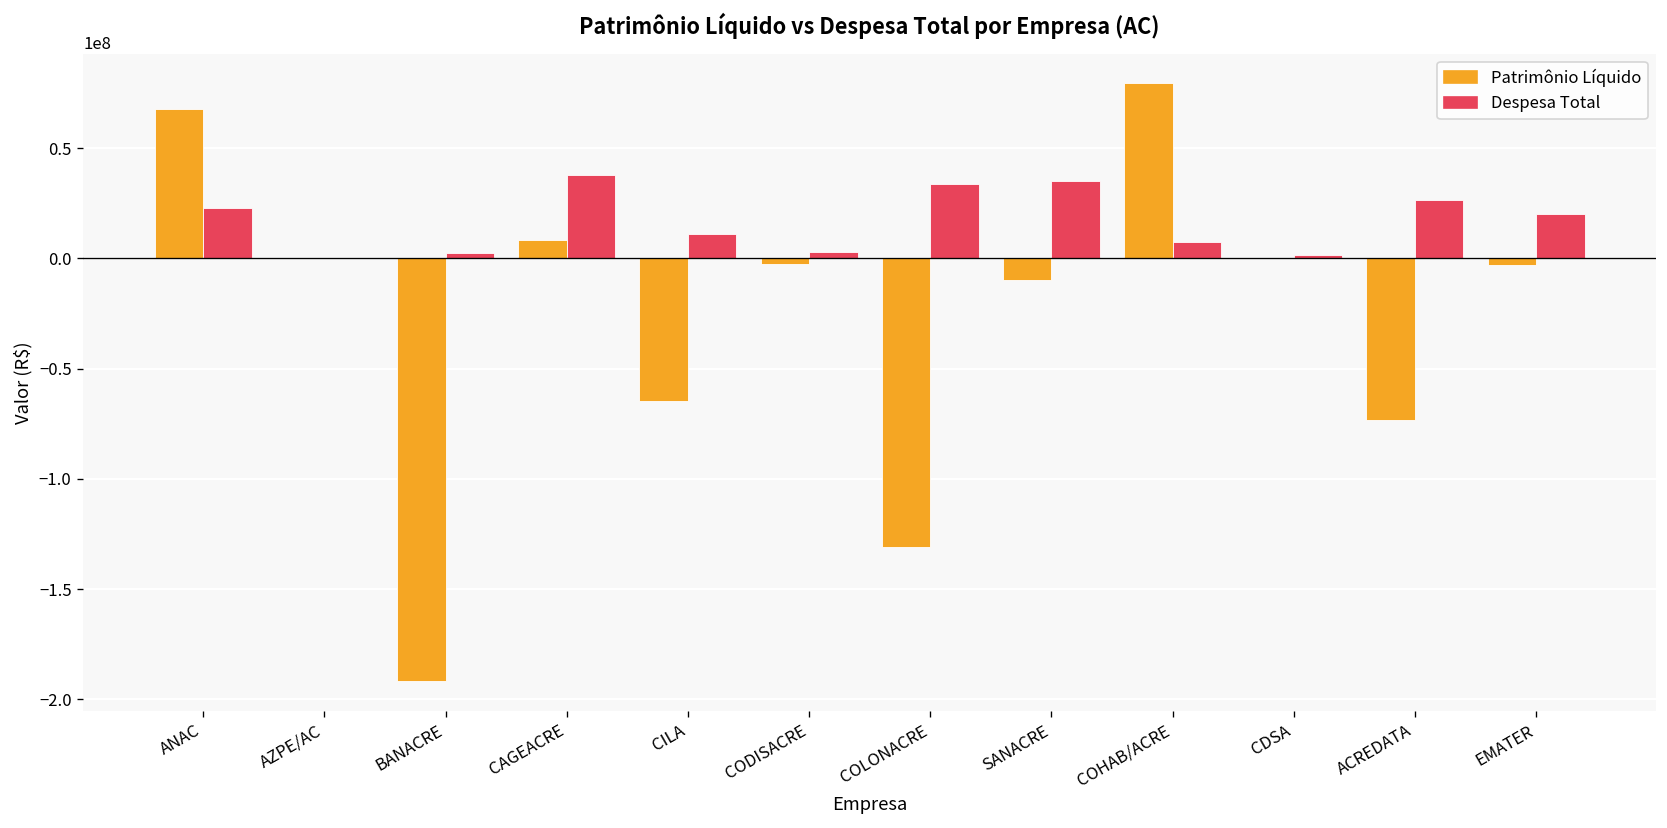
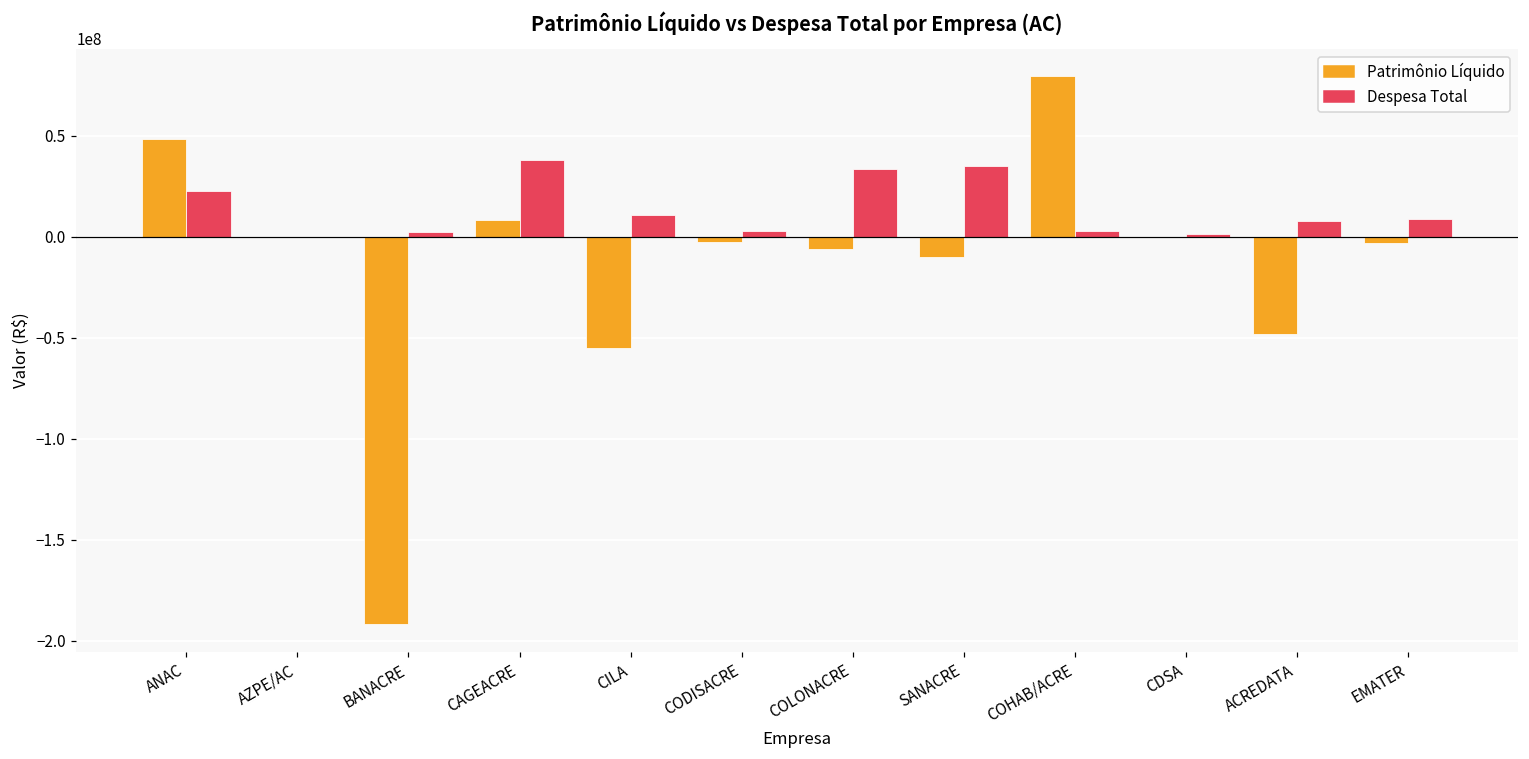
  {
    "Patrimônio Líquido": {
-     "ANAC": 68000000,
+     "ANAC": 48000000,
      "AZPE/AC": 0,
      "BANACRE": -192000000,
      "CAGEACRE": 8000000,
-     "CILA": -65000000,
+     "CILA": -55000000,
      "CODISACRE": -2000000,
-     "COLONACRE": -131000000,
+     "COLONACRE": -6000000,
      "SANACRE": -10000000,
      "COHAB/ACRE": 79000000,
-     "ACREDATA": -73000000,
+     "ACREDATA": -48000000,
      "EMATER": -3000000
    },
    "Despesa Total": {
      "ANAC": 23000000,
      "AZPE/AC": 0,
      "BANACRE": 2000000,
      "CAGEACRE": 38000000,
      "CILA": 11000000,
      "CODISACRE": 3000000,
      "COLONACRE": 34000000,
      "SANACRE": 35000000,
-     "COHAB/ACRE": 7000000,
+     "COHAB/ACRE": 3000000,
      "CDSA": 2000000,
-     "ACREDATA": 26000000,
-     "EMATER": 20000000
+     "ACREDATA": 8000000,
+     "EMATER": 9000000
    }
  }
